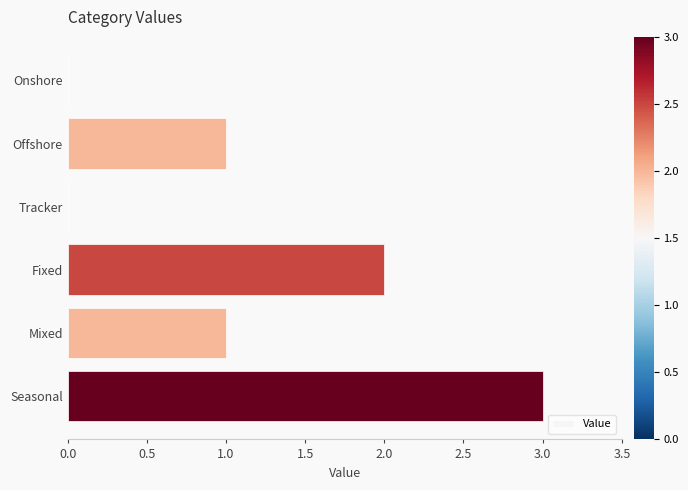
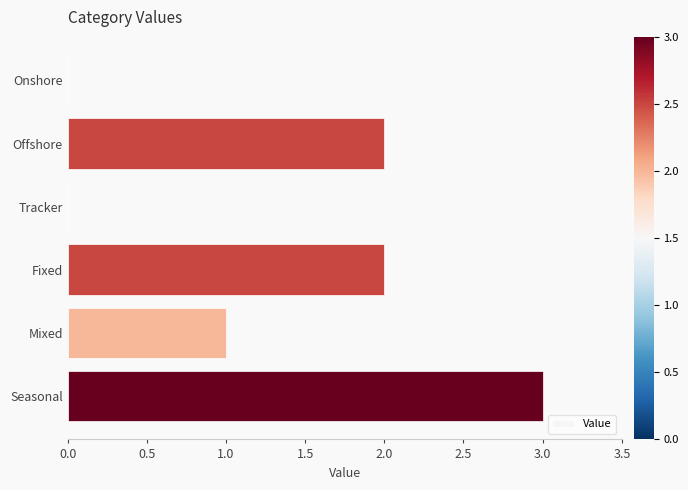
  {
    "Onshore": 0,
-   "Offshore": 1,
+   "Offshore": 2,
    "Tracker": 0,
    "Fixed": 2,
    "Mixed": 1,
    "Seasonal": 3
  }
